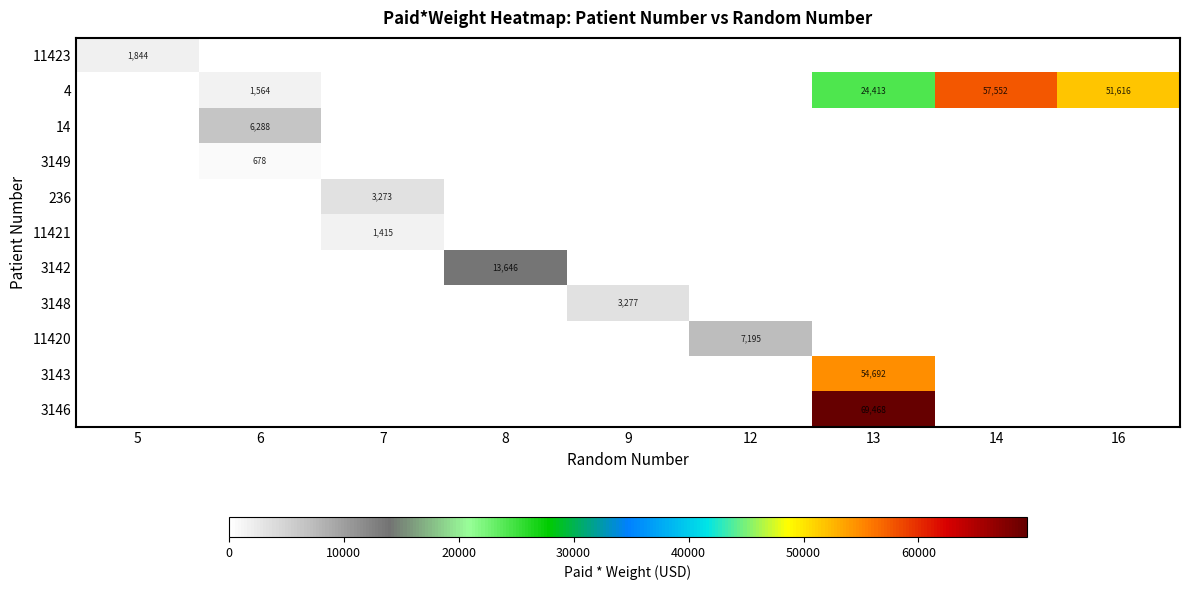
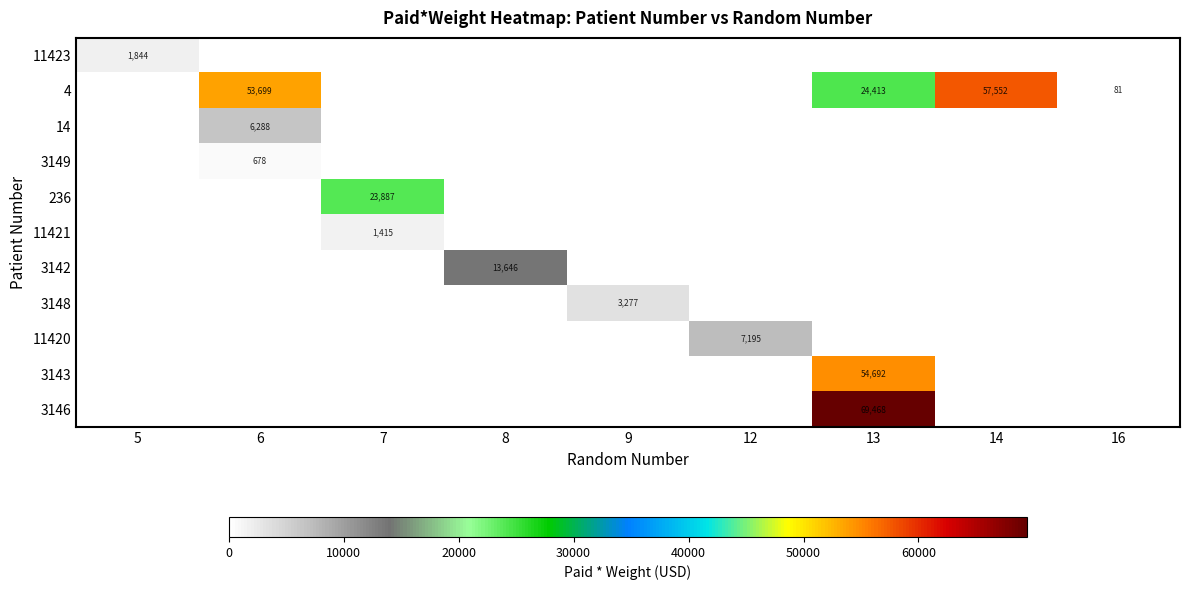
  {
    "11423": {
      "5": "1,844"
    },
    "4": {
-     "6": "1,564",
+     "6": "53,699",
      "13": "24,413",
      "14": "57,552",
-     "16": "51,616"
+     "16": "81"
    },
    "14": {
      "6": "6,288"
    },
    "3149": {
      "6": "678"
    },
    "236": {
-     "7": "3,273"
+     "7": "23,887"
    },
    "11421": {
      "7": "1,415"
    },
    "3142": {
      "8": "13,646"
    },
    "3148": {
      "9": "3,277"
    },
    "11420": {
      "12": "7,195"
    },
    "3143": {
      "13": "54,692"
    },
    "3146": {
      "13": "69,468"
    }
  }
